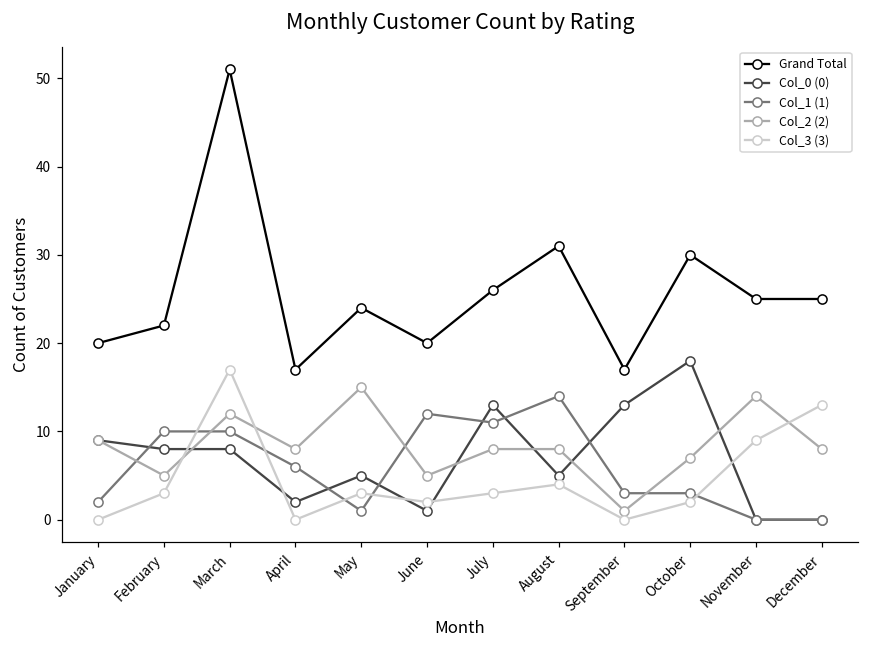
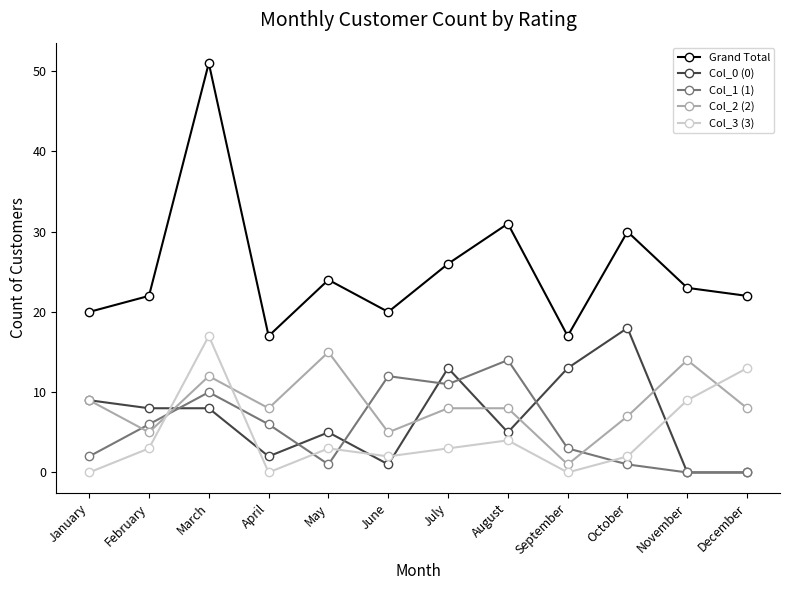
  {
    "Grand Total": {
      "January": 20,
      "February": 22,
      "March": 51,
      "April": 17,
      "May": 24,
      "June": 20,
      "July": 26,
      "August": 31,
      "September": 17,
      "October": 30,
-     "November": 25,
-     "December": 25
+     "November": 23,
+     "December": 22
    },
    "Col_0 (0)": {
      "February": 8,
      "March": 8,
      "April": 2,
      "May": 5,
      "June": 1,
      "July": 13,
      "August": 5,
      "September": 13,
      "October": 18
    },
    "Col_1 (1)": {
      "January": 2,
-     "February": 10,
+     "February": 6,
      "March": 10,
      "April": 6,
      "May": 1,
      "June": 12,
      "July": 11,
      "August": 14,
      "September": 3,
-     "October": 3
+     "October": 1
    }
  }
